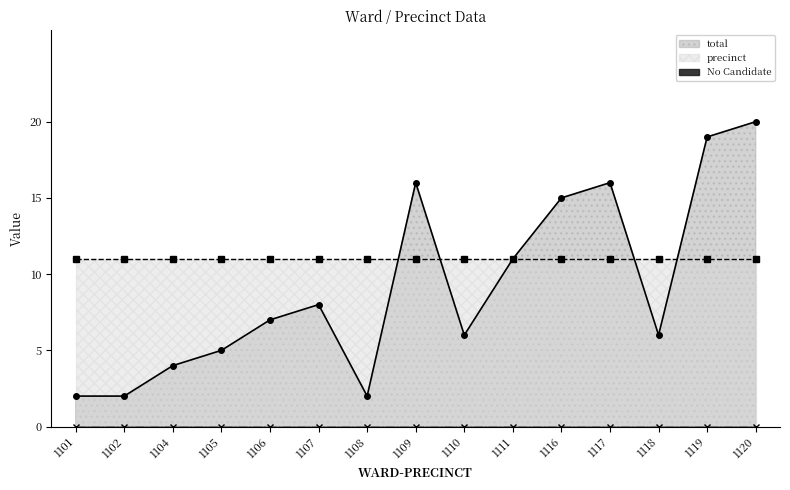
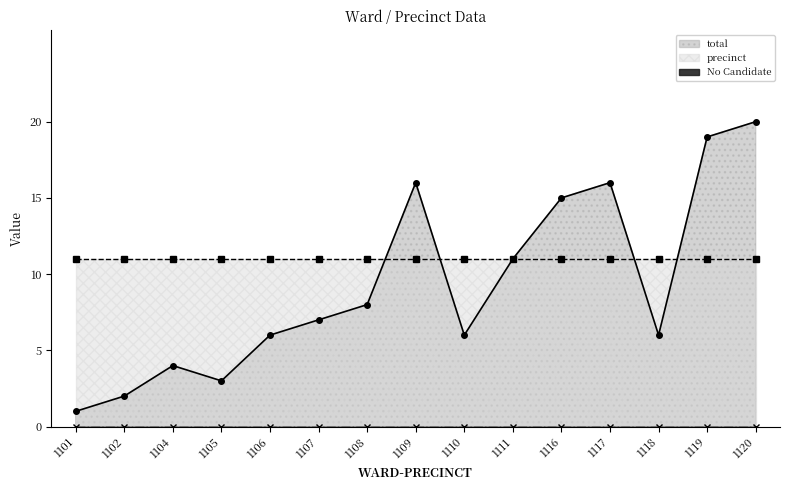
  {
    "total": {
-     "1101": 2,
+     "1101": 1,
      "1102": 2,
      "1104": 4,
-     "1105": 5,
-     "1106": 7,
-     "1107": 8,
-     "1108": 2,
+     "1105": 3,
+     "1106": 6,
+     "1107": 7,
+     "1108": 8,
      "1109": 16,
      "1110": 6,
      "1116": 15,
      "1117": 16,
      "1118": 6,
      "1119": 19,
      "1120": 20
    },
    "precinct": {
      "1101": 11,
      "1102": 11,
      "1104": 11,
      "1105": 11,
      "1106": 11,
      "1107": 11,
      "1108": 11,
      "1109": 11,
      "1110": 11,
      "1116": 11,
      "1117": 11,
      "1118": 11,
      "1119": 11,
      "1120": 11
    },
    "No Candidate": {
      "1101": 0,
      "1102": 0,
      "1104": 0,
      "1105": 0,
      "1106": 0,
      "1107": 0,
      "1108": 0,
      "1109": 0,
      "1110": 0,
      "1111": 0,
      "1116": 0,
      "1117": 0,
      "1118": 0,
      "1119": 0,
      "1120": 0
    }
  }
